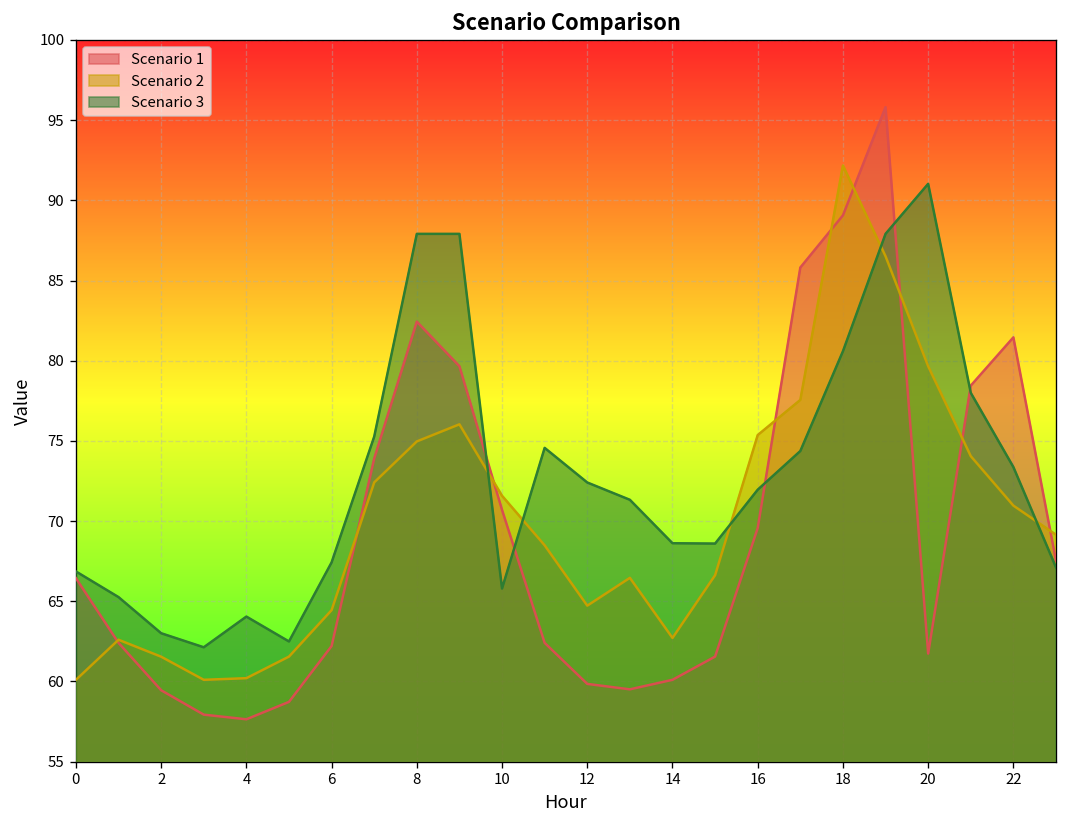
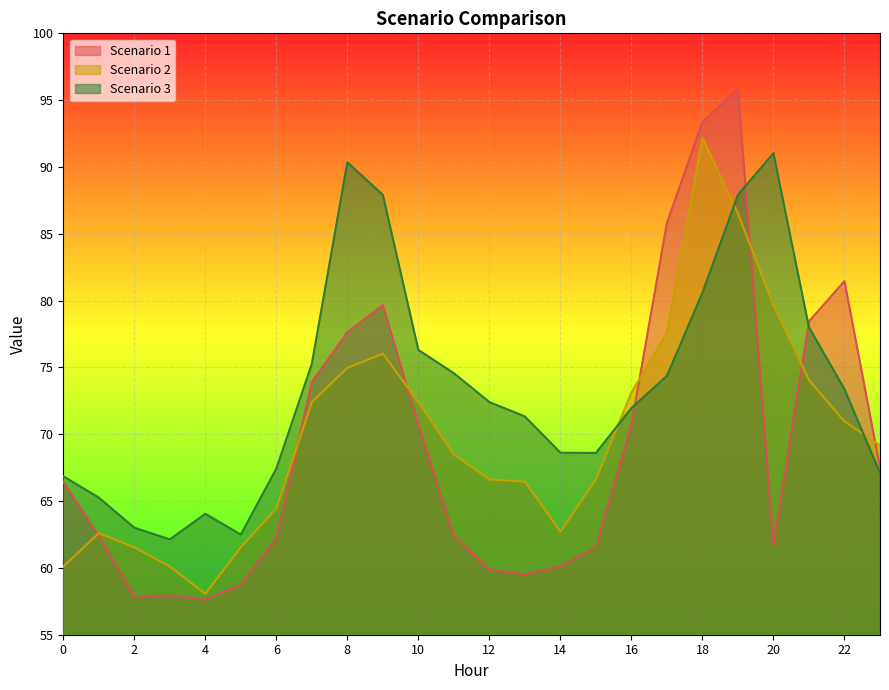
  {
    "Scenario 1": {
      "0": 66.4,
-     "2": 59.5,
+     "2": 57.9,
      "4": 57.6,
      "6": 62.2,
-     "8": 82.4,
+     "8": 77.6,
      "10": 70.7,
      "12": 59.8,
      "14": 60.1,
-     "16": 69.6,
-     "18": 89.1,
+     "16": 70.7,
+     "18": 93.4,
      "20": 61.7,
      "22": 81.5
    },
    "Scenario 2": {
      "0": 60.1,
      "2": 61.5,
-     "4": 60.2,
+     "4": 58.1,
      "6": 64.4,
      "8": 75.0,
-     "10": 71.6,
-     "12": 64.7,
+     "10": 72.4,
+     "12": 66.6,
      "14": 62.7,
-     "16": 75.4,
+     "16": 73.1,
      "18": 92.2,
      "20": 79.7,
      "22": 71.0
    },
    "Scenario 3": {
      "0": 66.9,
      "2": 63.0,
      "4": 64.0,
      "6": 67.4,
-     "8": 87.9,
-     "10": 65.8,
+     "8": 90.3,
+     "10": 76.3,
      "12": 72.4,
      "14": 68.6,
      "16": 72.0,
      "18": 80.6,
      "20": 91.0,
      "22": 73.4
    }
  }
